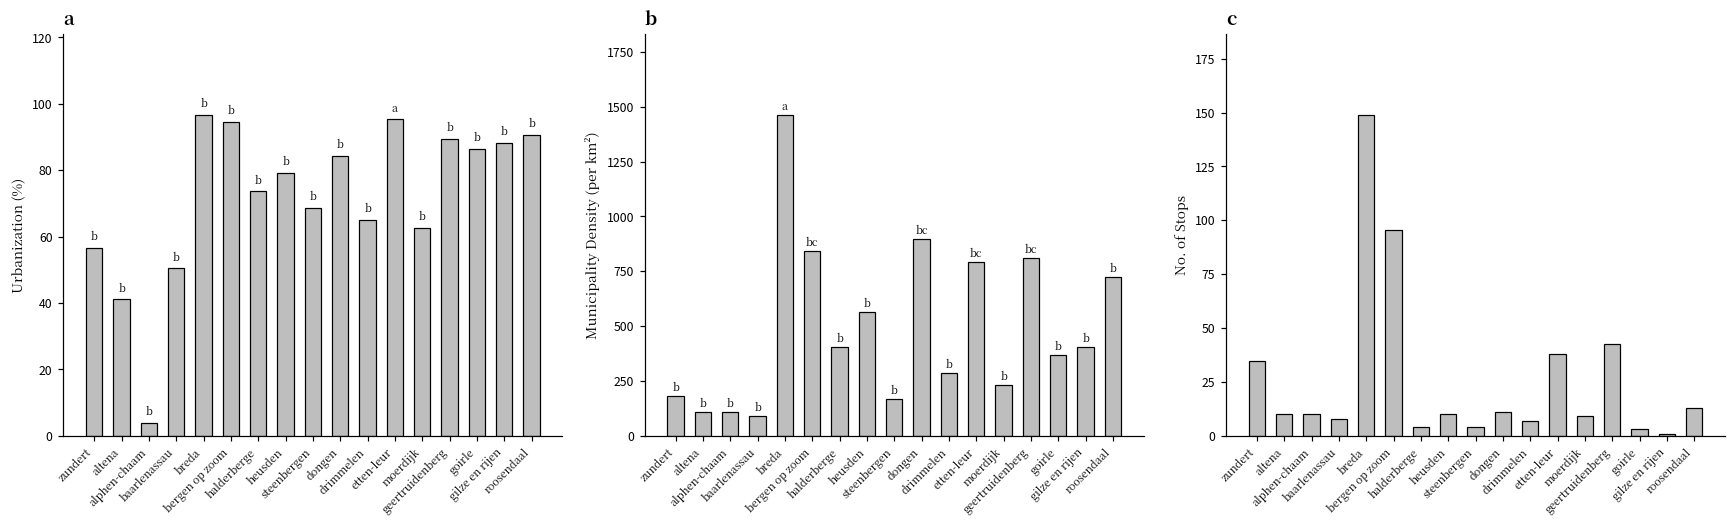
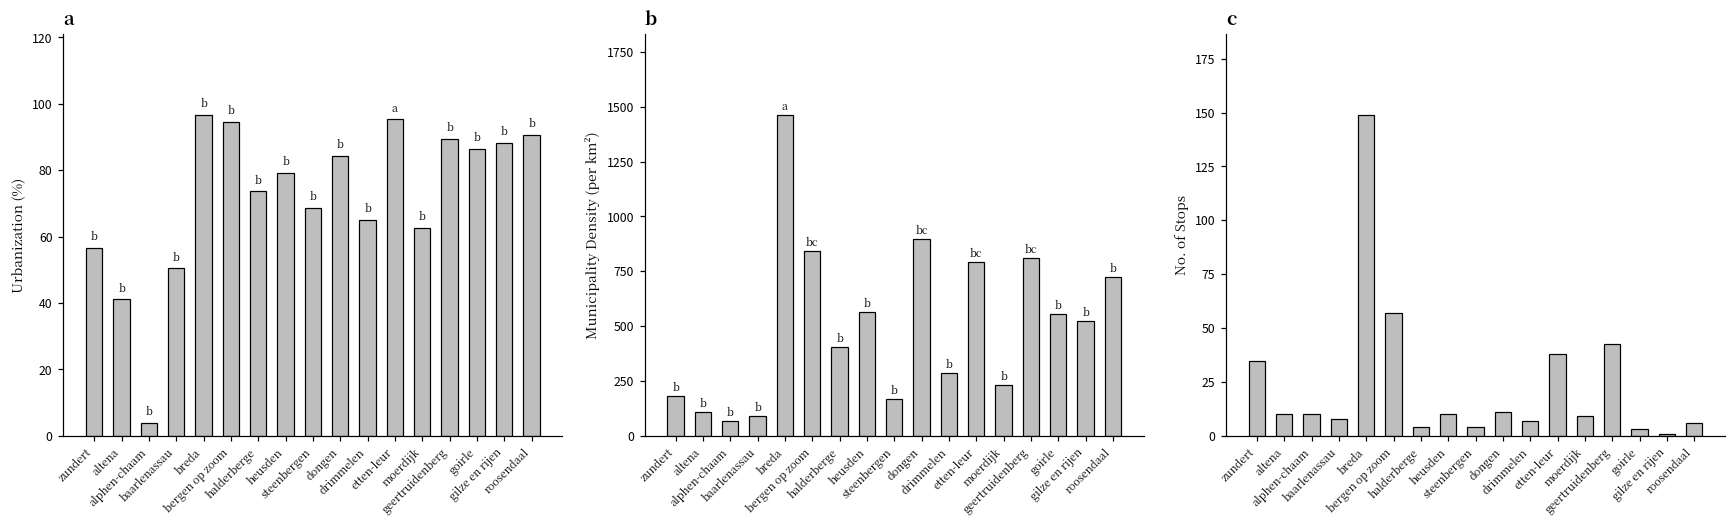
  {
    "a": {
      "zundert": 57,
      "altena": 41,
      "alphen-chaam": 4,
      "baarlenassau": 50,
      "breda": 97,
      "bergen op zoom": 95,
      "halderberge": 74,
      "heusden": 79,
      "steenbergen": 69,
      "dongen": 84,
      "drimmelen": 65,
      "etten-leur": 95,
      "moerdijk": 63,
      "geertruidenberg": 89,
      "goirle": 87,
      "gilze en rijen": 88,
      "roosendaal": 91
    },
    "b": {
      "zundert": 180,
      "altena": 110,
-     "alphen-chaam": 110,
+     "alphen-chaam": 70,
      "baarlenassau": 90,
      "breda": 1460,
      "bergen op zoom": 840,
      "halderberge": 410,
      "heusden": 570,
      "steenbergen": 170,
      "dongen": 900,
      "drimmelen": 290,
      "etten-leur": 790,
      "moerdijk": 230,
      "geertruidenberg": 810,
-     "goirle": 370,
-     "gilze en rijen": 400,
+     "goirle": 560,
+     "gilze en rijen": 520,
      "roosendaal": 730
    },
    "c": {
      "zundert": 35,
      "altena": 10,
      "alphen-chaam": 10,
      "baarlenassau": 8,
      "breda": 149,
-     "bergen op zoom": 96,
+     "bergen op zoom": 57,
      "halderberge": 4,
      "heusden": 10,
      "steenbergen": 4,
      "dongen": 11,
      "drimmelen": 7,
      "etten-leur": 38,
      "moerdijk": 9,
      "geertruidenberg": 43,
      "goirle": 3,
-     "roosendaal": 13
+     "roosendaal": 6
    }
  }
